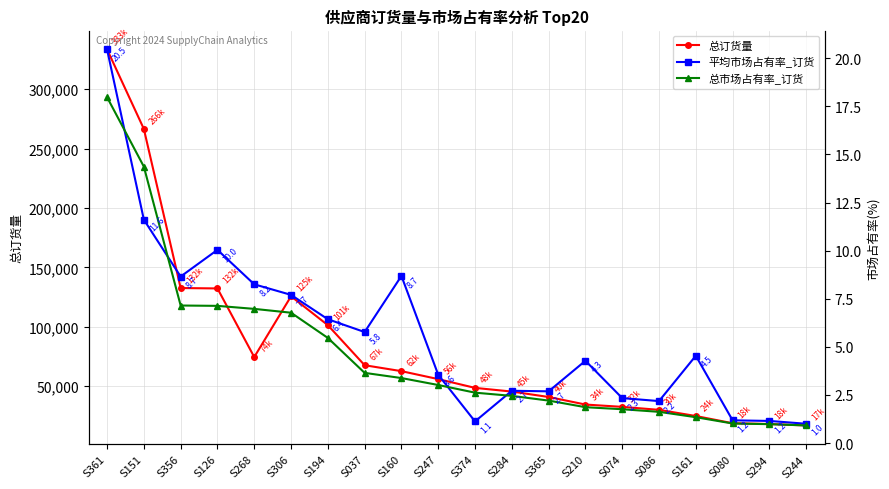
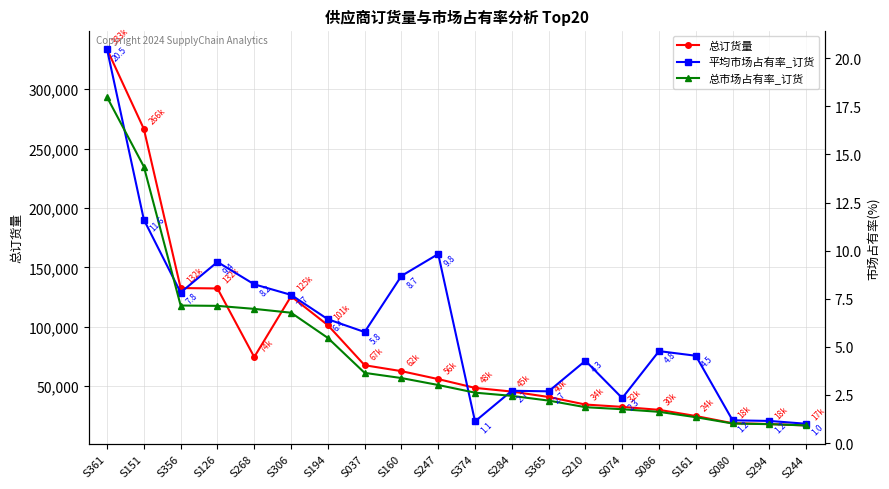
  {
    "总订货量": {
      "S126": "132k",
      "S247": "56k",
      "S294": "18k",
      "S244": "17k"
    },
    "平均市场占有率_订货": {
      "S361": "20.5",
      "S151": "11.6",
-     "S356": "8.7",
-     "S126": "10.0",
+     "S356": "7.8",
+     "S126": "9.4",
      "S268": "8.2",
      "S306": "7.7",
      "S037": "5.8",
      "S160": "8.7",
-     "S247": "3.6",
+     "S247": "9.8",
      "S374": "1.1",
      "S284": "2.7",
      "S210": "4.3",
-     "S086": "2.2",
+     "S086": "4.8",
      "S161": "4.5",
      "S080": "1.2",
      "S294": "1.2"
    }
  }
